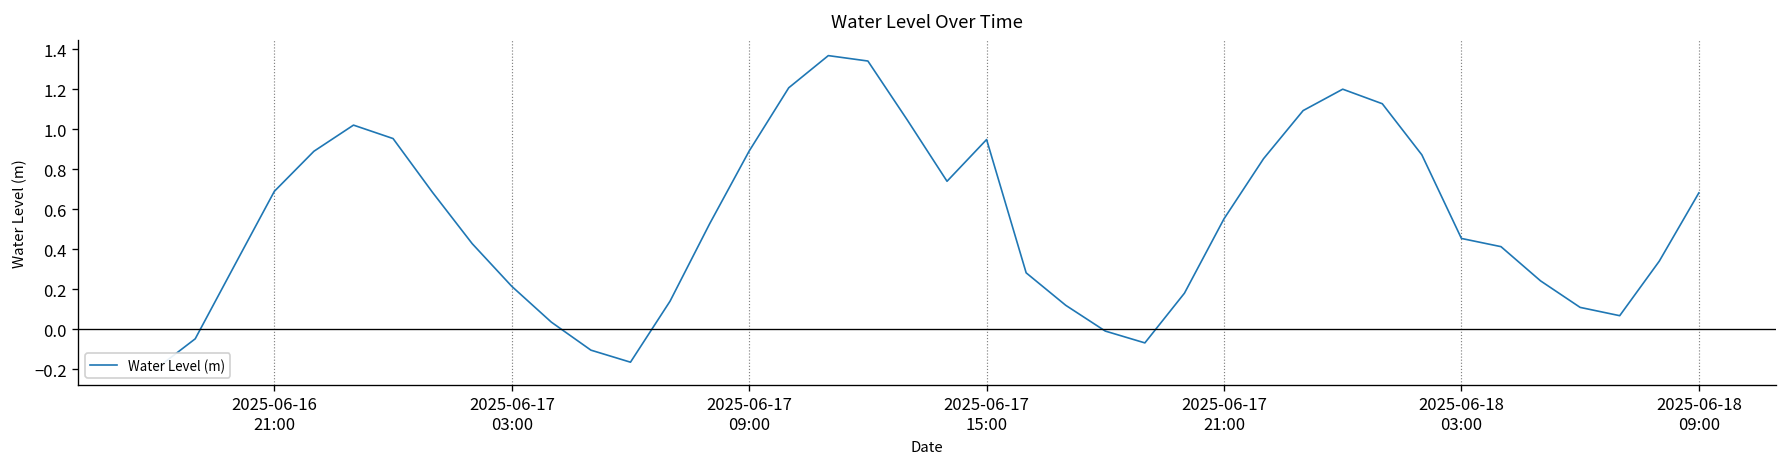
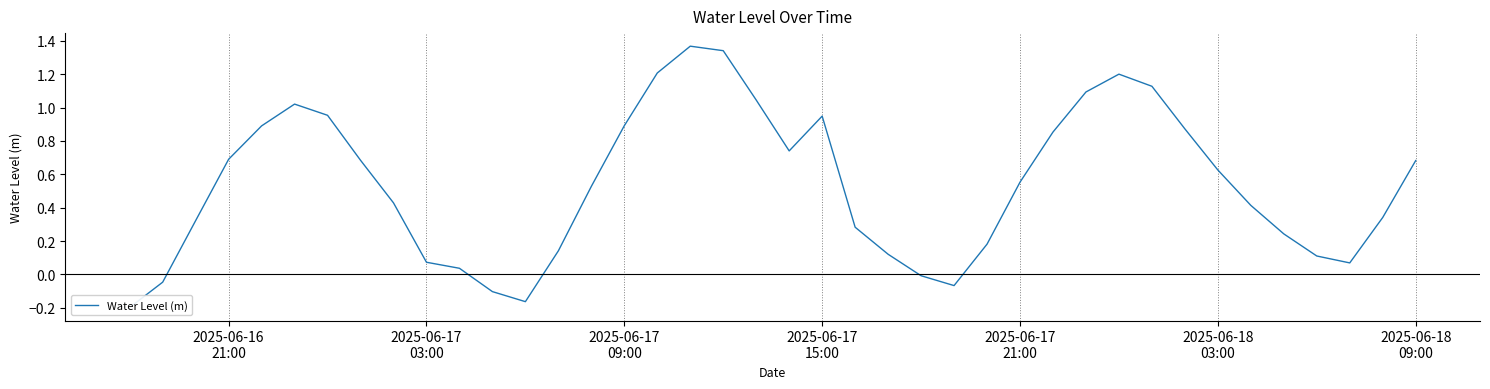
  {
    "2025-06-16 21:00": 0.69,
-   "2025-06-17 03:00": 0.22,
+   "2025-06-17 03:00": 0.07,
    "2025-06-17 09:00": 0.89,
    "2025-06-17 15:00": 0.95,
    "2025-06-17 21:00": 0.55,
-   "2025-06-18 03:00": 0.45,
+   "2025-06-18 03:00": 0.63,
    "2025-06-18 09:00": 0.68
  }
